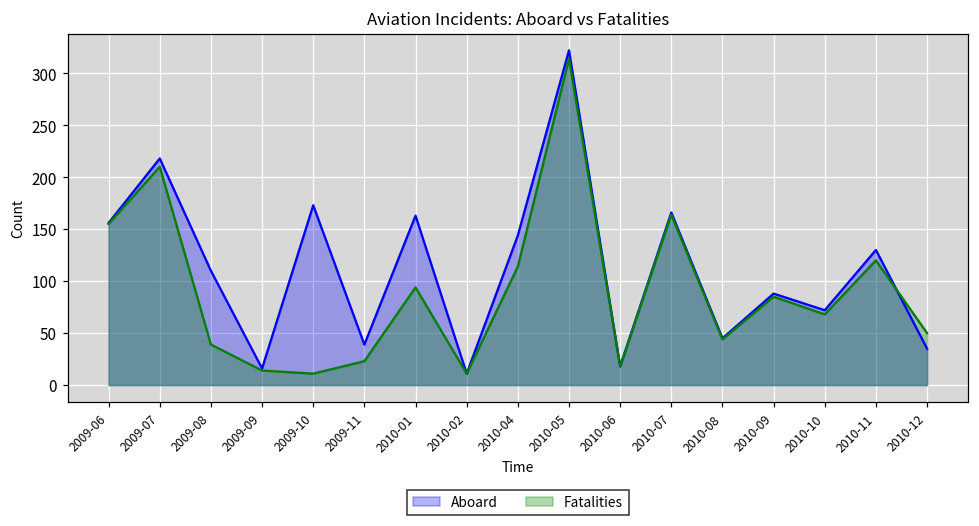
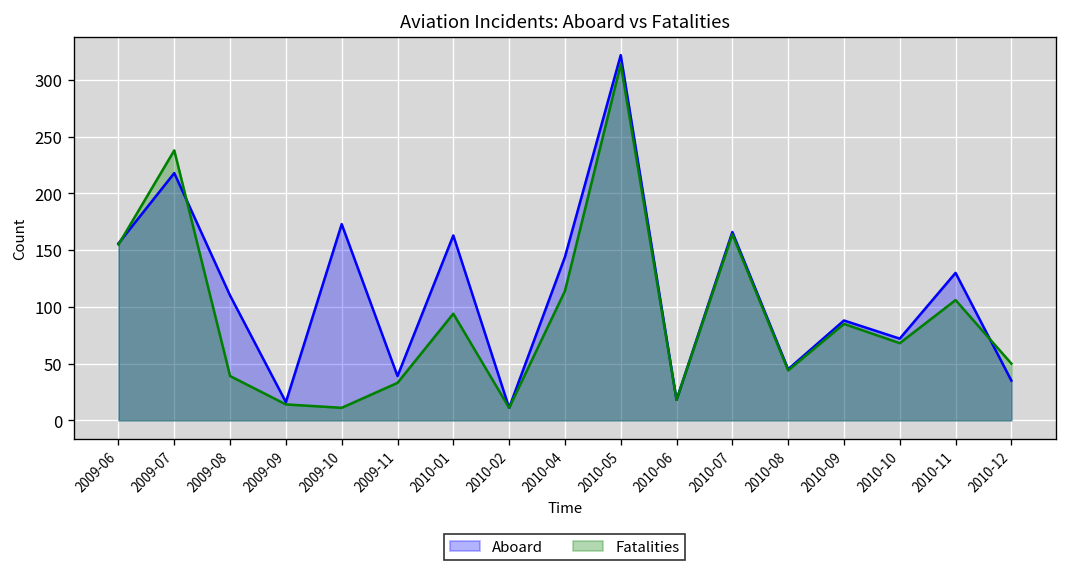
  {
    "Aboard": {
      "2009-07": 220,
      "2009-08": 110,
      "2009-10": 170,
      "2009-11": 40,
      "2010-01": 160,
      "2010-04": 140,
      "2010-05": 320,
      "2010-09": 90,
      "2010-10": 70,
      "2010-11": 130,
      "2010-12": 40
    },
    "Fatalities": {
-     "2009-07": 210,
+     "2009-07": 240,
      "2009-08": 40,
      "2009-10": 10,
-     "2009-11": 20,
+     "2009-11": 30,
      "2010-01": 90,
      "2010-04": 110,
      "2010-05": 310,
      "2010-09": 90,
      "2010-10": 70,
-     "2010-11": 120,
+     "2010-11": 110,
      "2010-12": 50
    }
  }
